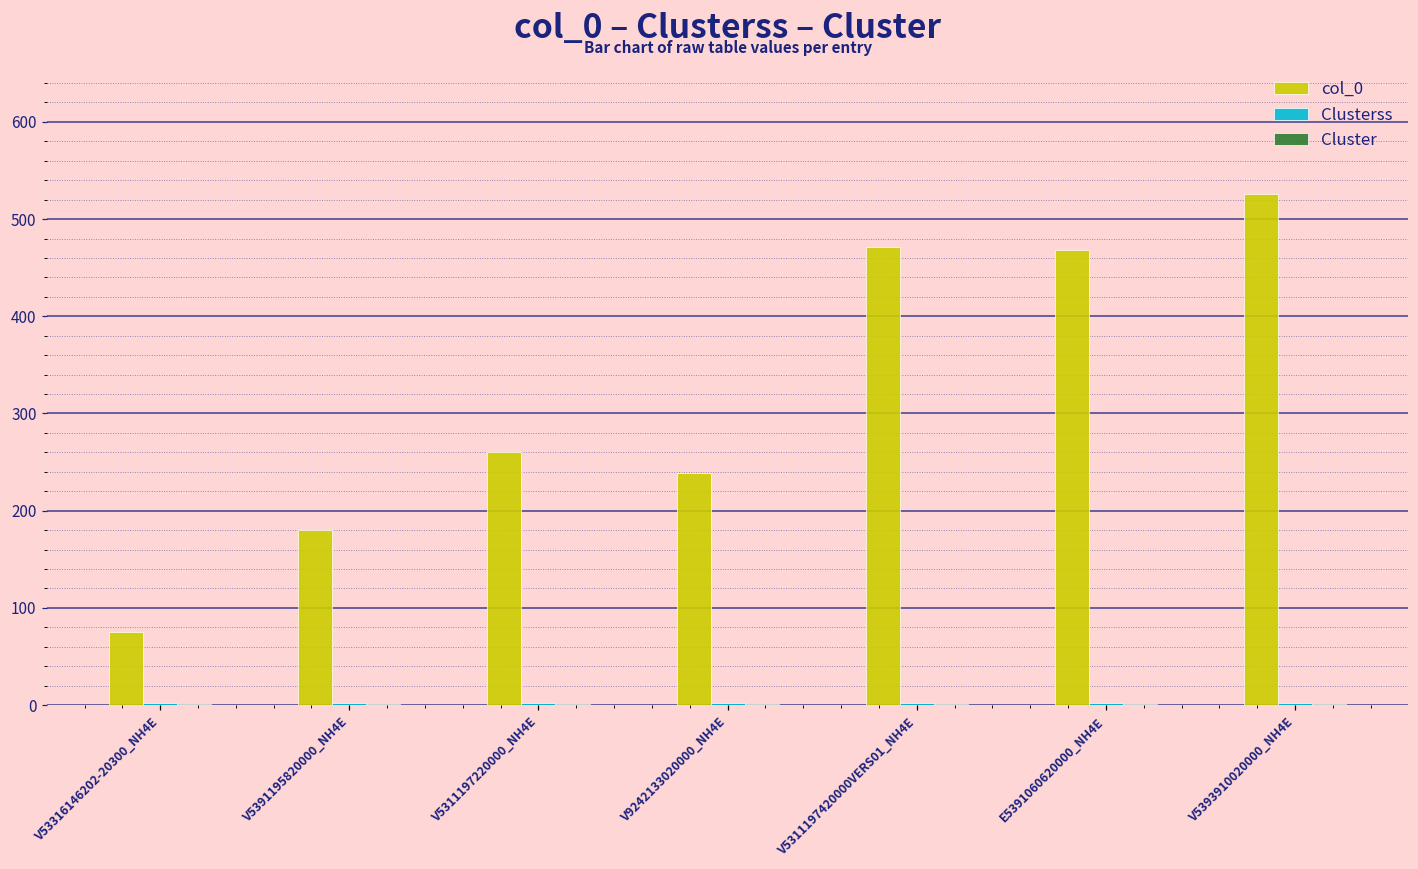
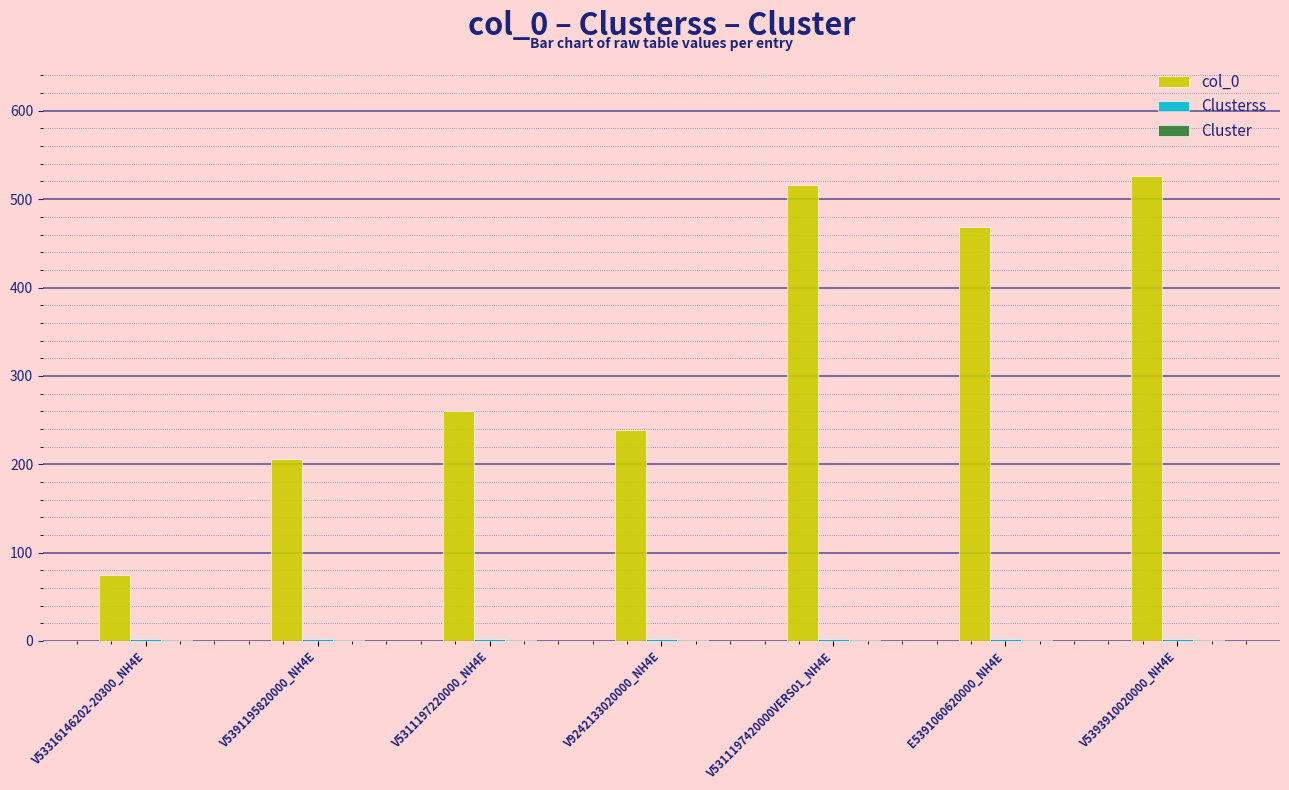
  {
    "col_0": {
      "V53316146202-20300_NH4E": 80,
-     "V5391195820000_NH4E": 180,
+     "V5391195820000_NH4E": 210,
      "V5311197220000_NH4E": 260,
      "V9242133020000_NH4E": 240,
-     "V5311197420000VERS01_NH4E": 470,
+     "V5311197420000VERS01_NH4E": 520,
      "E5391060620000_NH4E": 470,
      "V5393910020000_NH4E": 530
    }
  }
